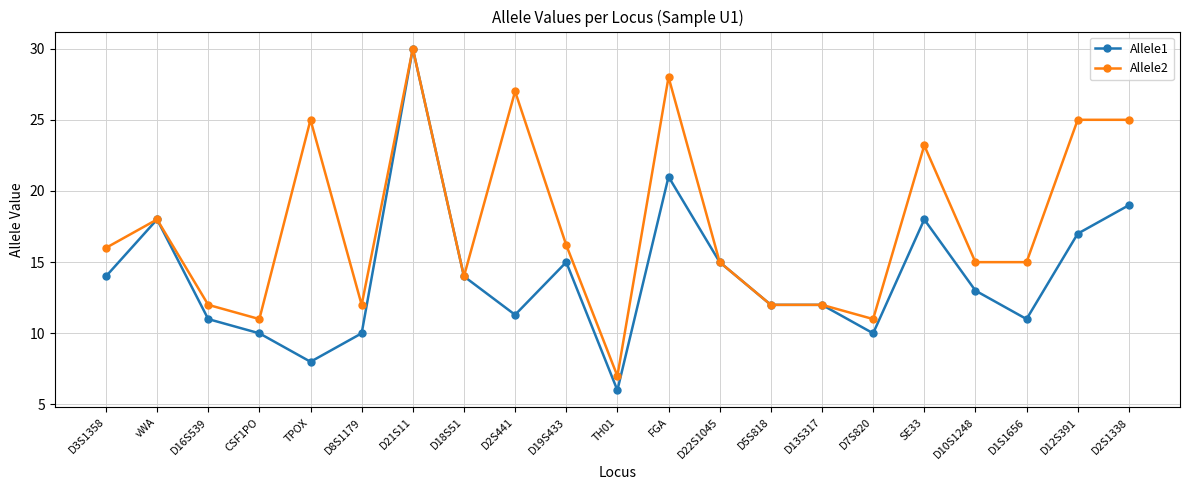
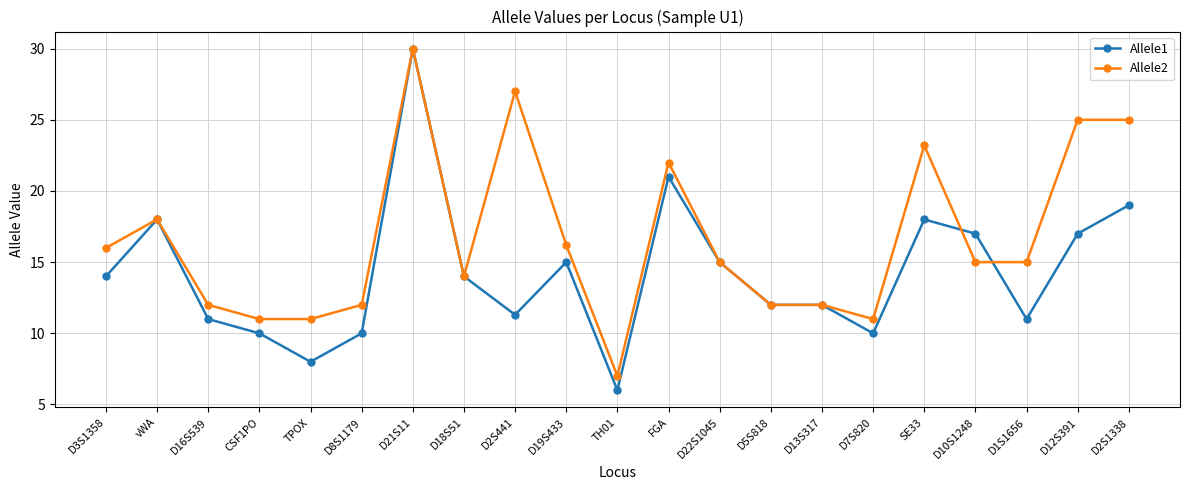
  {
    "Allele1": {
      "D3S1358": 14,
      "D16S539": 11,
      "CSF1PO": 10,
      "TPOX": 8,
      "D8S1179": 10,
      "D2S441": 11.3,
      "D19S433": 15,
      "TH01": 6,
      "FGA": 21,
      "D7S820": 10,
      "SE33": 18,
-     "D10S1248": 13,
+     "D10S1248": 17,
      "D1S1656": 11,
      "D12S391": 17,
      "D2S1338": 19
    },
    "Allele2": {
      "D3S1358": 16,
      "D16S539": 12,
      "CSF1PO": 11,
-     "TPOX": 25,
+     "TPOX": 11,
      "D8S1179": 12,
      "D2S441": 27,
      "D19S433": 16.2,
      "TH01": 7,
-     "FGA": 28,
+     "FGA": 22,
      "D7S820": 11,
      "SE33": 23.2,
      "D10S1248": 15,
      "D1S1656": 15,
      "D12S391": 25,
      "D2S1338": 25
    }
  }
